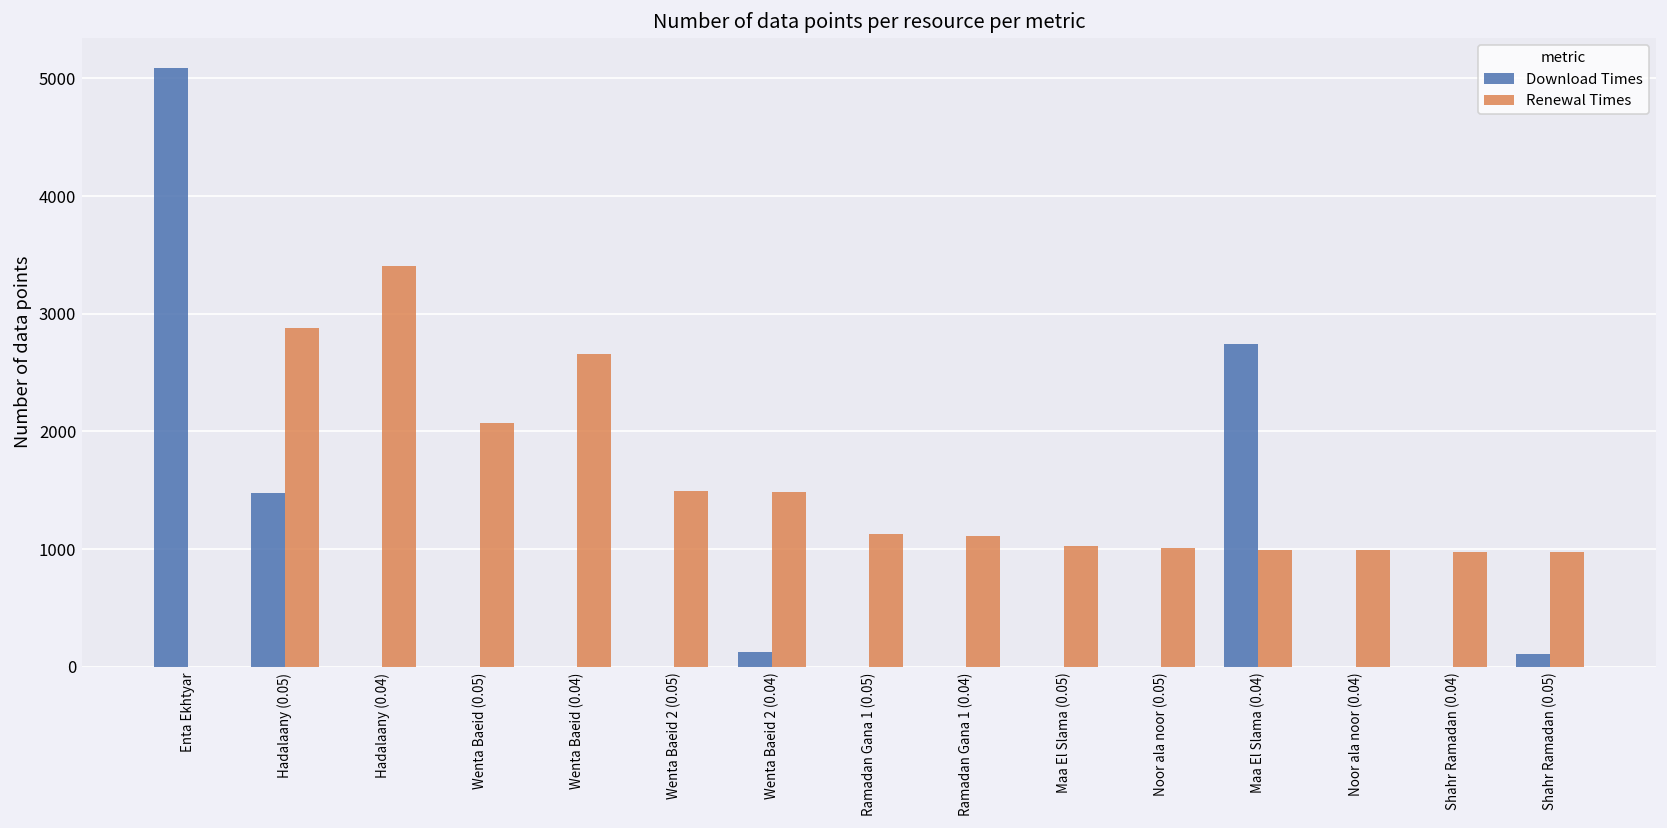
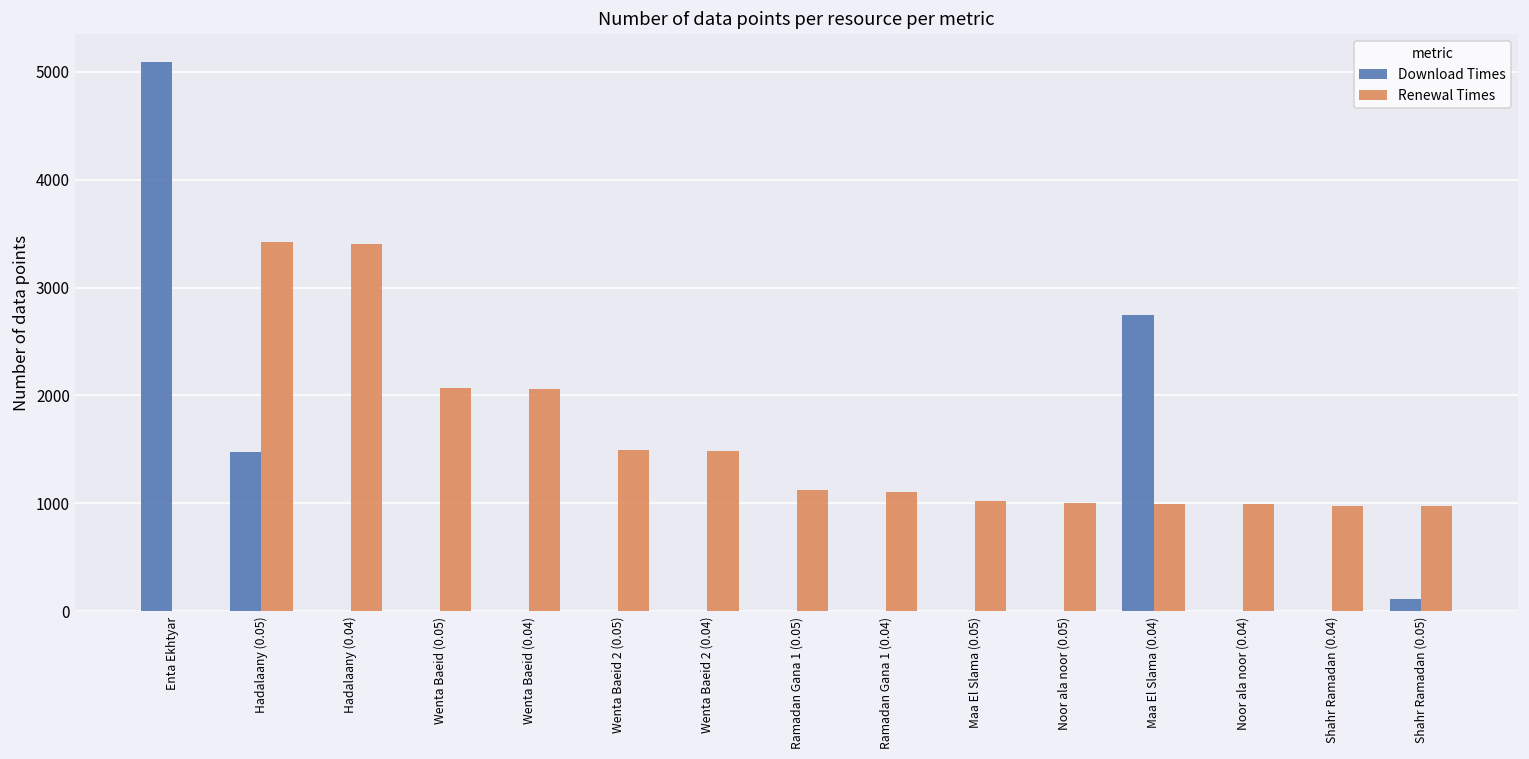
  {
    "Download Times": {
      "Enta Ekhtyar": 5100,
      "Hadalaany (0.05)": 1500,
      "Hadalaany (0.04)": 0,
      "Wenta Baeid (0.04)": 0,
      "Wenta Baeid 2 (0.05)": 0,
-     "Wenta Baeid 2 (0.04)": 100,
+     "Wenta Baeid 2 (0.04)": 0,
      "Ramadan Gana 1 (0.05)": 0,
      "Ramadan Gana 1 (0.04)": 0,
      "Maa El Slama (0.05)": 0,
      "Noor ala noor (0.05)": 0,
      "Maa El Slama (0.04)": 2700,
      "Noor ala noor (0.04)": 0,
      "Shahr Ramadan (0.04)": 0,
      "Shahr Ramadan (0.05)": 100
    },
    "Renewal Times": {
      "Enta Ekhtyar": 0,
-     "Hadalaany (0.05)": 2900,
+     "Hadalaany (0.05)": 3400,
      "Hadalaany (0.04)": 3400,
      "Wenta Baeid (0.05)": 2100,
-     "Wenta Baeid (0.04)": 2700,
+     "Wenta Baeid (0.04)": 2100,
      "Wenta Baeid 2 (0.05)": 1500,
      "Wenta Baeid 2 (0.04)": 1500,
      "Ramadan Gana 1 (0.05)": 1100,
      "Ramadan Gana 1 (0.04)": 1100,
      "Maa El Slama (0.05)": 1000,
      "Noor ala noor (0.05)": 1000,
      "Maa El Slama (0.04)": 1000,
      "Noor ala noor (0.04)": 1000,
      "Shahr Ramadan (0.04)": 1000,
      "Shahr Ramadan (0.05)": 1000
    }
  }
